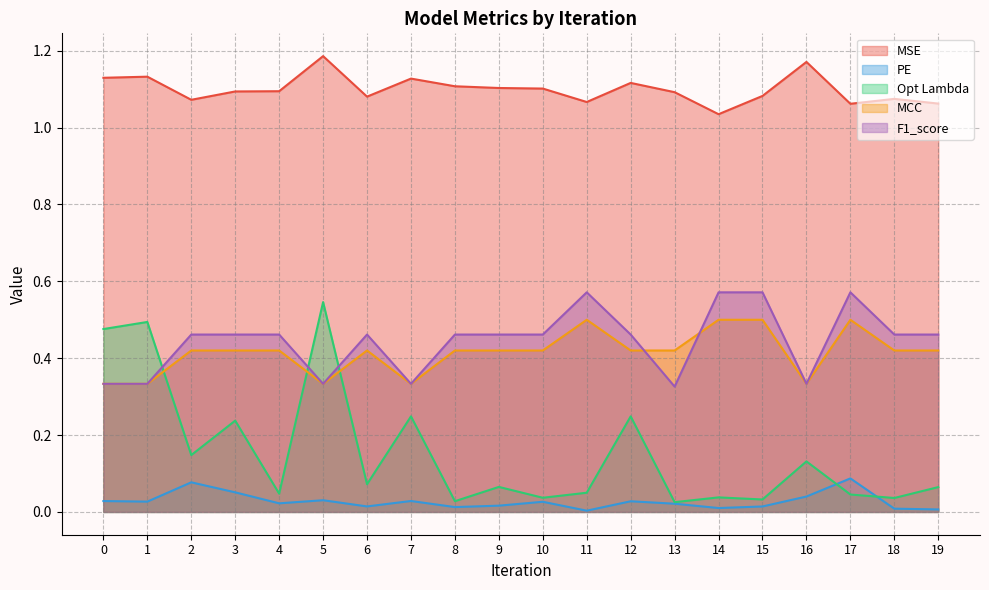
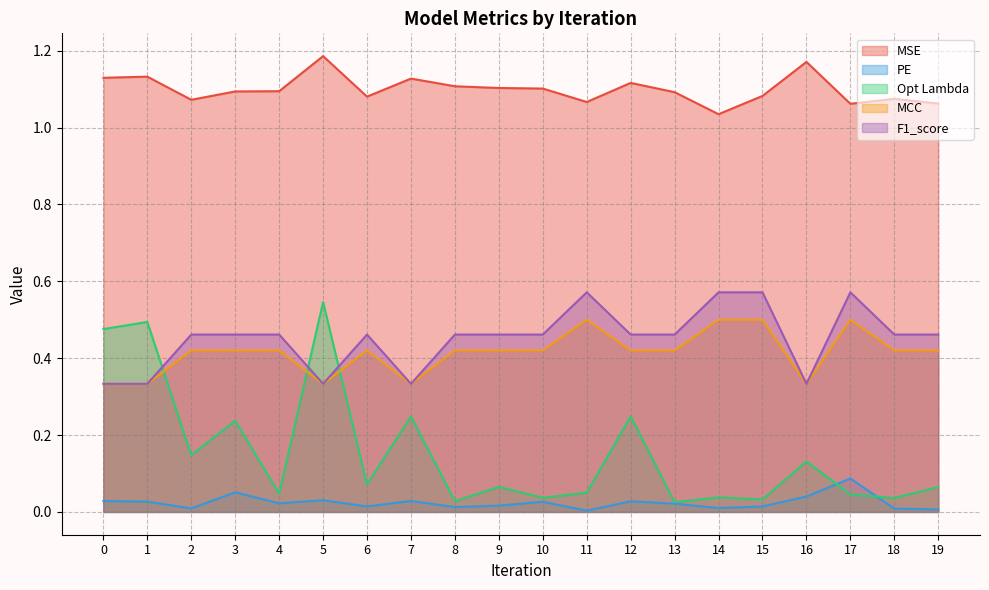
  {
    "PE": {
      "0": 0.03,
      "1": 0.03,
-     "2": 0.08,
+     "2": 0.01,
      "3": 0.05,
      "4": 0.02,
      "5": 0.03,
      "6": 0.01,
      "7": 0.03,
      "8": 0.01,
      "9": 0.02,
      "10": 0.03,
      "11": 0.00,
      "12": 0.03,
      "14": 0.01,
      "15": 0.01,
      "16": 0.04,
      "17": 0.09,
      "18": 0.01,
      "19": 0.01
    },
    "Opt Lambda": {
      "0": 0.48,
      "1": 0.49,
      "2": 0.15,
      "3": 0.24,
      "4": 0.05,
      "5": 0.55,
      "6": 0.07,
      "7": 0.25,
      "8": 0.03,
      "9": 0.07,
      "10": 0.04,
      "11": 0.05,
      "12": 0.25,
      "14": 0.04,
      "15": 0.03,
      "16": 0.13,
      "17": 0.05,
      "18": 0.04,
      "19": 0.06
    },
    "F1_score": {
      "2": 0.46,
      "3": 0.46,
      "4": 0.46,
      "6": 0.46,
      "8": 0.46,
      "9": 0.46,
      "10": 0.46,
      "11": 0.57,
      "12": 0.46,
-     "13": 0.33,
+     "13": 0.46,
      "14": 0.57,
      "15": 0.57,
      "17": 0.57,
      "18": 0.46,
      "19": 0.46
    }
  }
